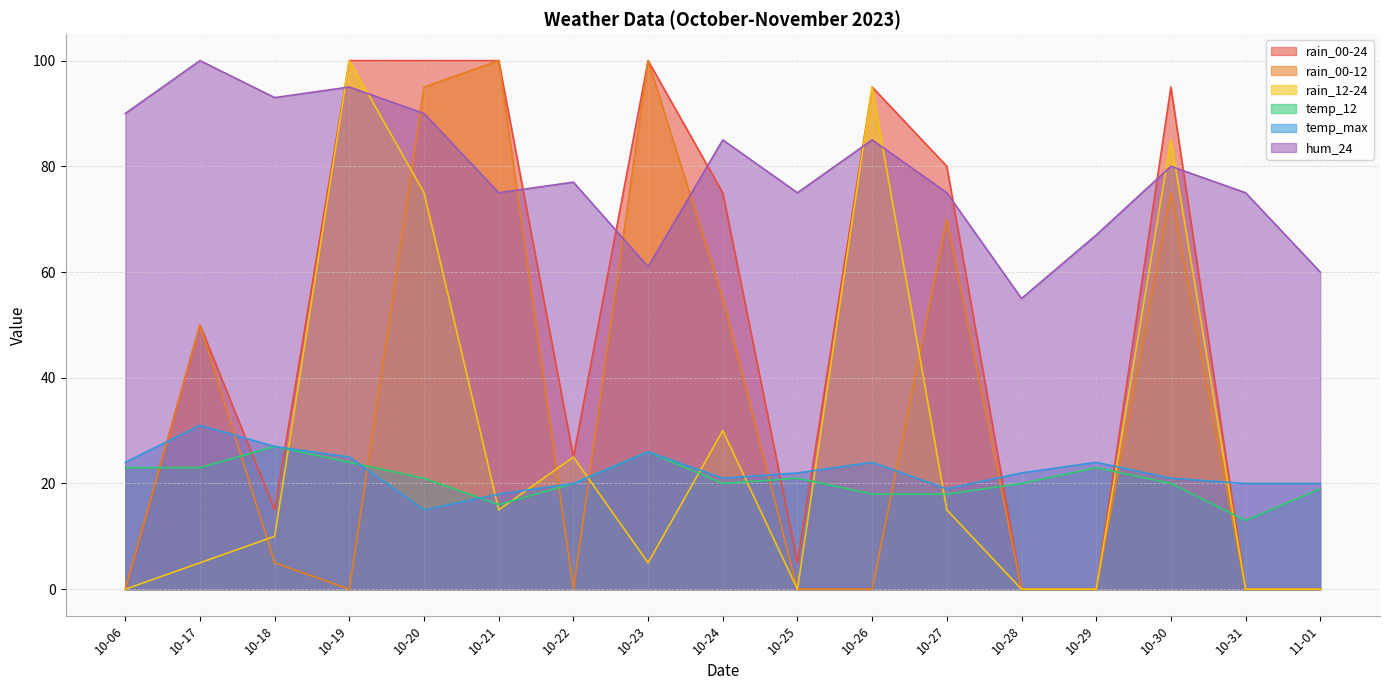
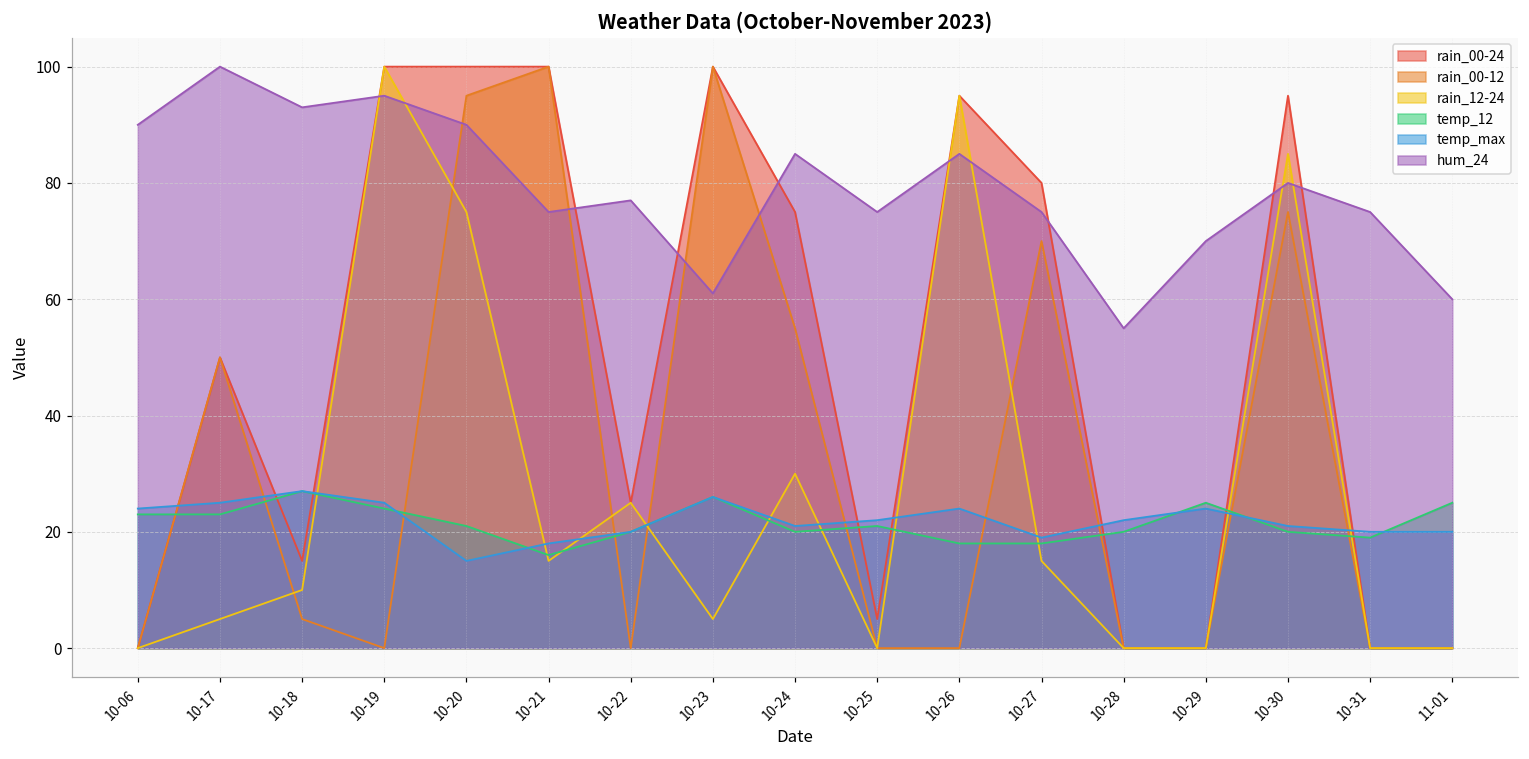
  {
    "rain_12-24": {
      "10-17": 5,
      "10-18": 10,
      "10-20": 75,
      "10-21": 15,
      "10-23": 5,
      "10-24": 30,
      "10-27": 15,
      "10-30": 85
    },
    "temp_12": {
      "10-06": 23,
      "10-17": 23,
      "10-19": 24,
      "10-20": 21,
      "10-21": 16,
      "10-24": 20,
      "10-25": 21,
      "10-26": 18,
      "10-27": 18,
      "10-28": 20,
-     "10-29": 23,
+     "10-29": 25,
      "10-30": 20,
-     "10-31": 13,
-     "11-01": 19
+     "10-31": 19,
+     "11-01": 25
    },
    "temp_max": {
      "10-06": 24,
-     "10-17": 31,
+     "10-17": 25,
      "10-19": 25,
      "10-20": 15,
      "10-21": 18,
      "10-24": 21,
      "10-25": 22,
      "10-26": 24,
      "10-27": 19,
      "10-28": 22,
      "10-29": 24,
      "10-30": 21,
      "10-31": 20,
      "11-01": 20
    },
    "hum_24": {
      "10-06": 90,
      "10-17": 100,
      "10-18": 93,
      "10-19": 95,
      "10-20": 90,
      "10-21": 75,
      "10-22": 77,
      "10-23": 61,
      "10-24": 85,
      "10-25": 75,
      "10-26": 85,
      "10-27": 75,
      "10-28": 55,
-     "10-29": 67,
+     "10-29": 70,
      "10-30": 80,
      "10-31": 75,
      "11-01": 60
    }
  }
